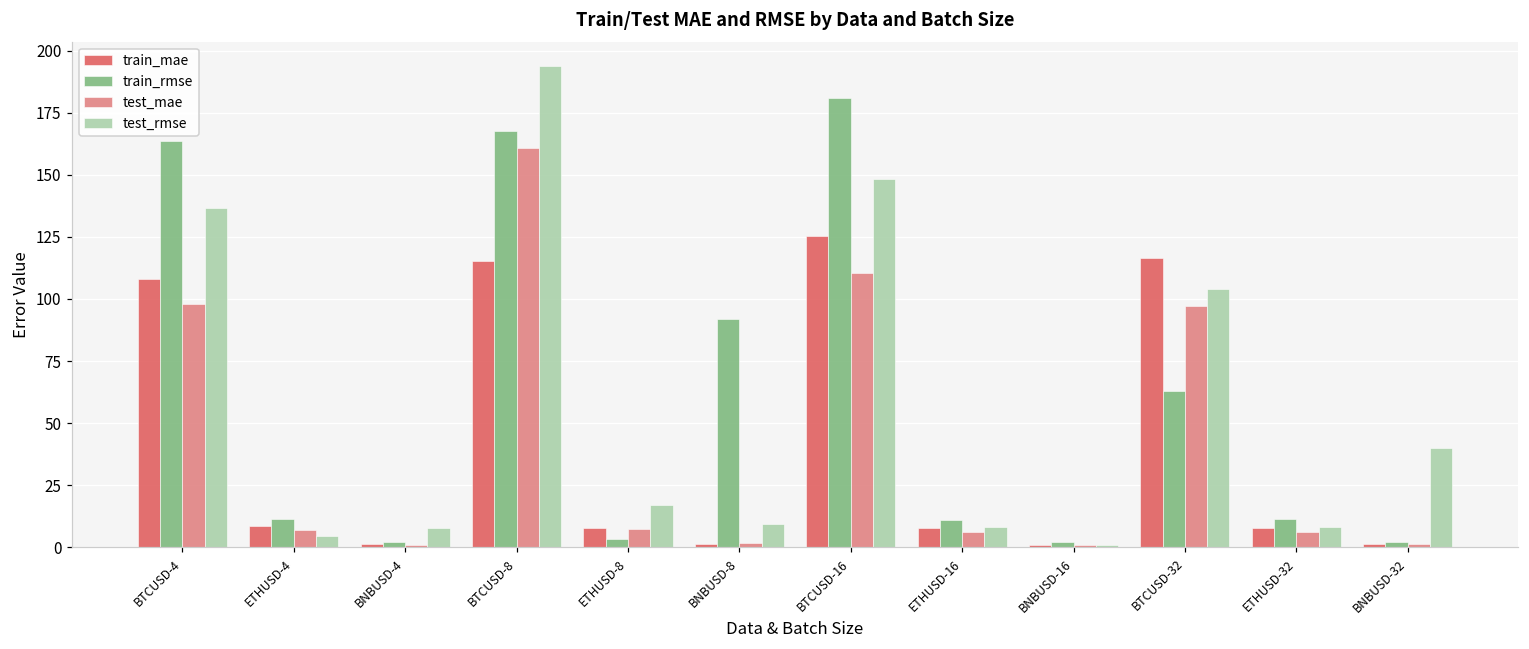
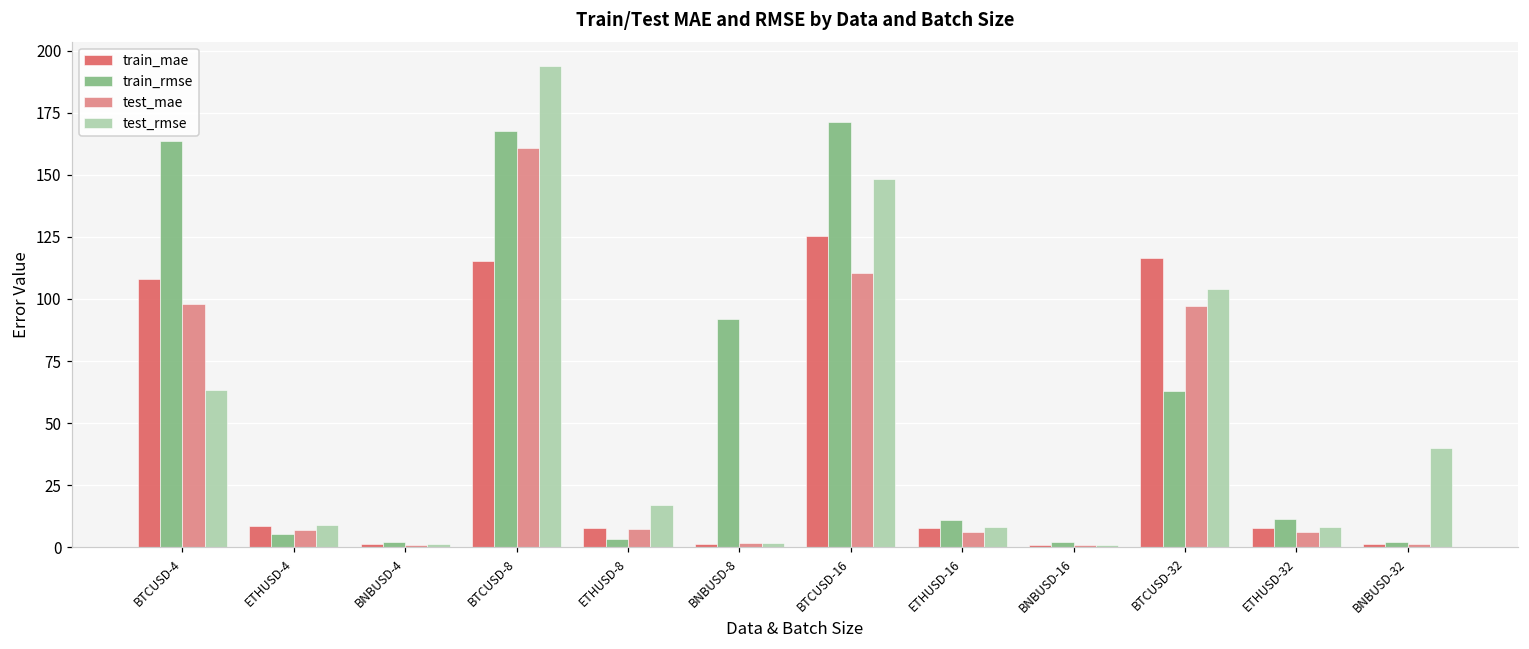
  {
    "train_rmse": {
      "BTCUSD-4": 164,
-     "ETHUSD-4": 12,
+     "ETHUSD-4": 5,
      "BNBUSD-4": 2,
      "BTCUSD-8": 168,
      "ETHUSD-8": 3,
      "BNBUSD-8": 92,
-     "BTCUSD-16": 181,
+     "BTCUSD-16": 171,
      "ETHUSD-16": 11,
      "BNBUSD-16": 2,
      "BTCUSD-32": 63,
      "ETHUSD-32": 11,
      "BNBUSD-32": 2
    },
    "test_rmse": {
-     "BTCUSD-4": 136,
-     "ETHUSD-4": 5,
-     "BNBUSD-4": 8,
+     "BTCUSD-4": 63,
+     "ETHUSD-4": 9,
+     "BNBUSD-4": 1,
      "BTCUSD-8": 194,
      "ETHUSD-8": 17,
-     "BNBUSD-8": 9,
+     "BNBUSD-8": 2,
      "BTCUSD-16": 148,
      "ETHUSD-16": 8,
      "BTCUSD-32": 104,
      "ETHUSD-32": 8,
      "BNBUSD-32": 40
    }
  }
